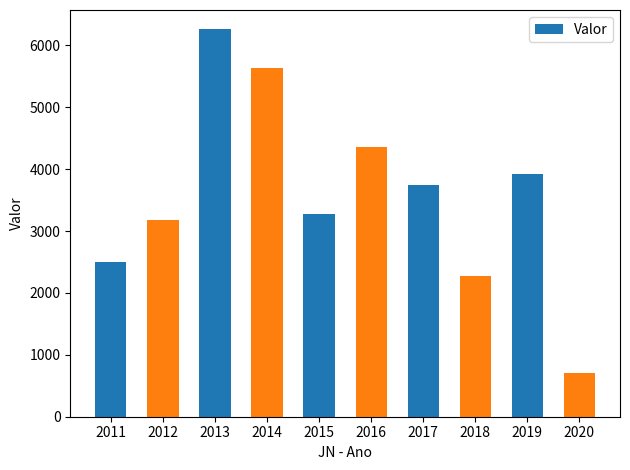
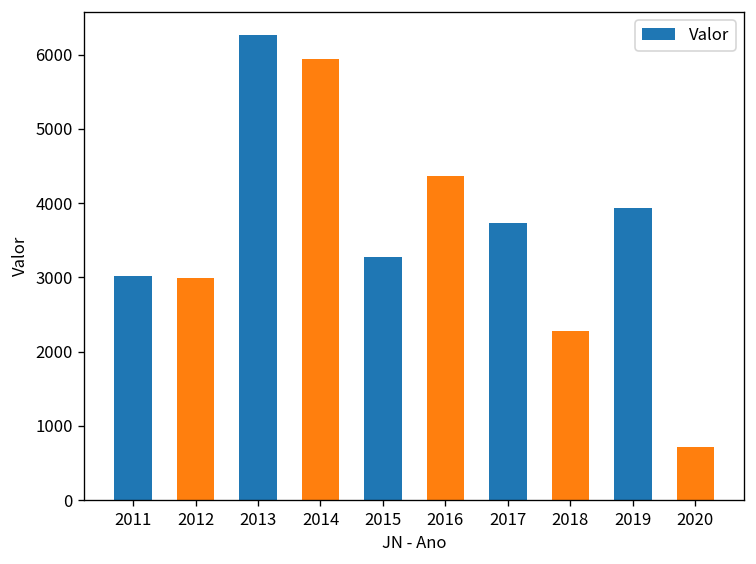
  {
-   "2011": 2500,
-   "2012": 3200,
+   "2011": 3000,
+   "2012": 3000,
    "2013": 6300,
-   "2014": 5600,
+   "2014": 5900,
    "2015": 3300,
    "2016": 4400,
    "2017": 3700,
    "2018": 2300,
    "2019": 3900,
    "2020": 700
  }
